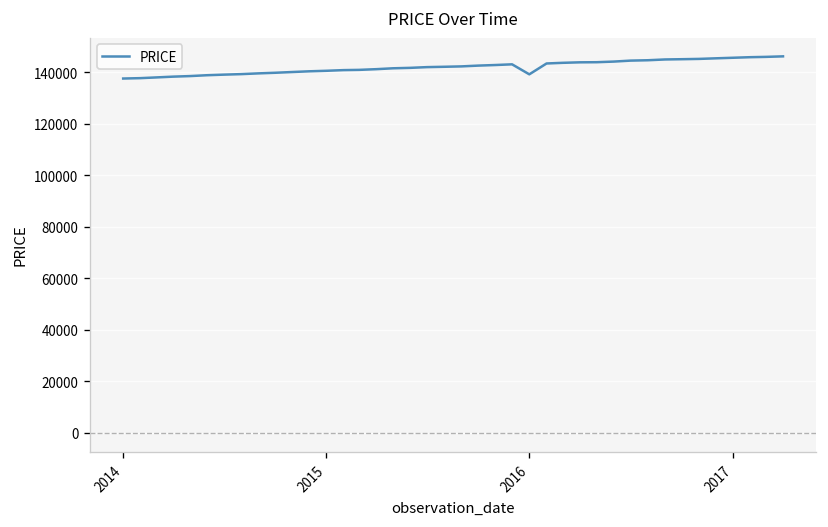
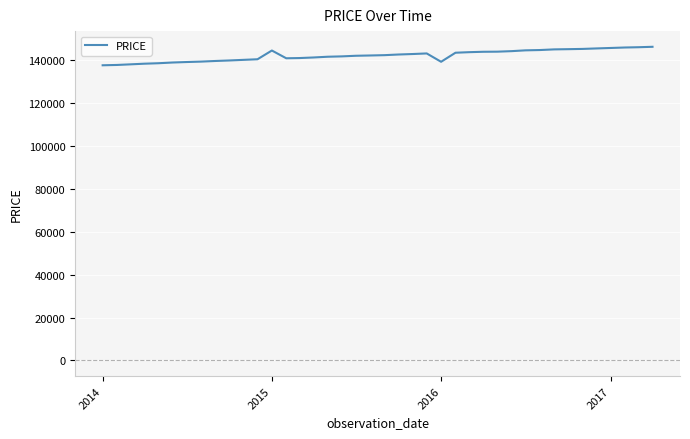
  {
    "2014": 138000,
-   "2015": 141000,
+   "2015": 144000,
    "2016": 139000,
    "2017": 146000
  }
